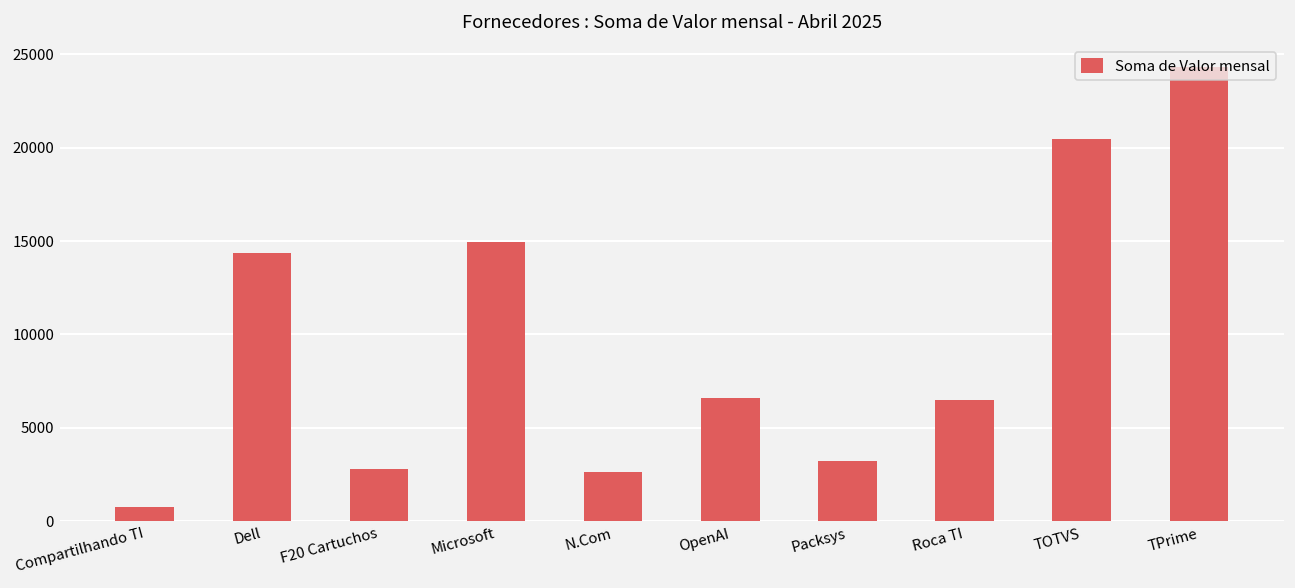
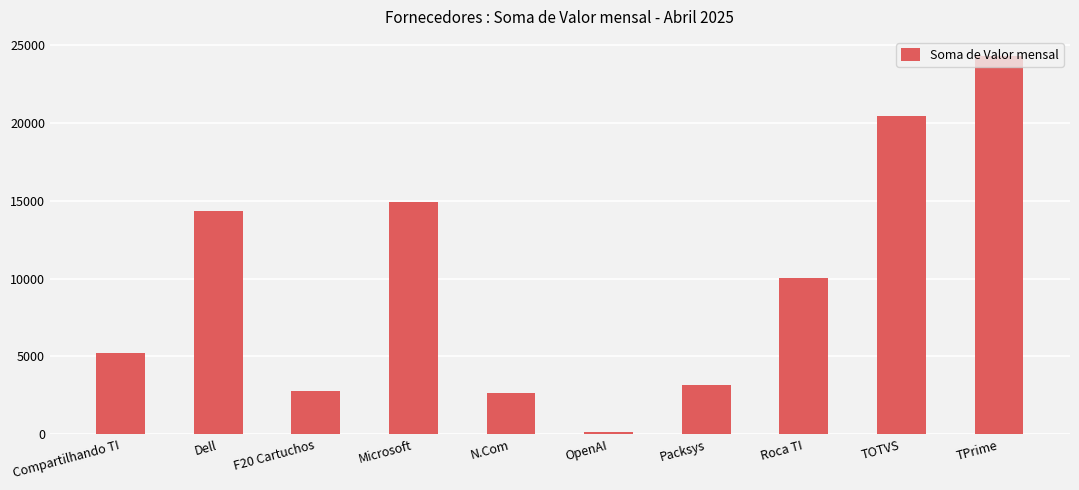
  {
-   "Compartilhando TI": 800,
+   "Compartilhando TI": 5200,
    "Dell": 14300,
    "F20 Cartuchos": 2800,
    "Microsoft": 14900,
    "N.Com": 2600,
-   "OpenAI": 6600,
+   "OpenAI": 100,
    "Packsys": 3200,
-   "Roca TI": 6500,
+   "Roca TI": 10100,
    "TOTVS": 20500
  }
